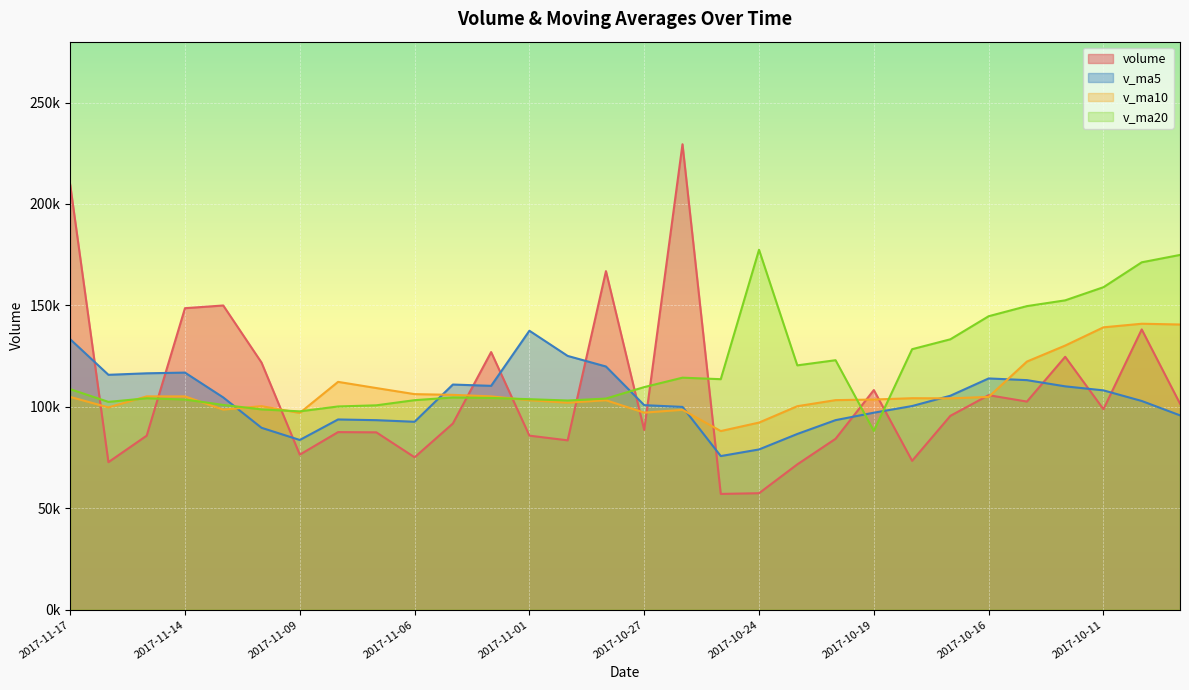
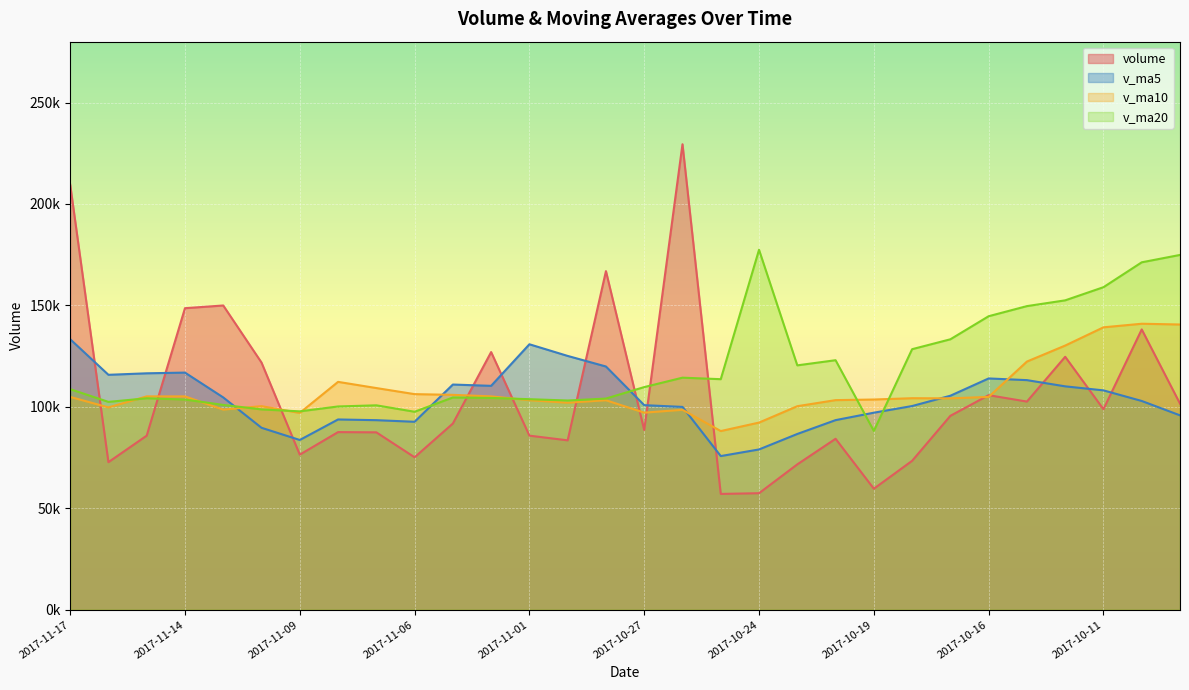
  {
    "volume": {
      "2017-11-17": 210000,
      "2017-11-14": 149000,
      "2017-11-09": 76000,
      "2017-11-06": 75000,
      "2017-11-01": 86000,
      "2017-10-27": 89000,
      "2017-10-24": 57000,
-     "2017-10-19": 108000,
+     "2017-10-19": 60000,
      "2017-10-11": 99000
    },
    "v_ma5": {
      "2017-11-17": 133000,
      "2017-11-14": 117000,
      "2017-11-09": 84000,
      "2017-11-06": 93000,
-     "2017-11-01": 138000,
+     "2017-11-01": 131000,
      "2017-10-27": 101000,
      "2017-10-24": 79000,
      "2017-10-19": 97000,
      "2017-10-16": 114000,
      "2017-10-11": 108000
    },
    "v_ma10": {
      "2017-11-17": 105000,
      "2017-11-14": 105000,
      "2017-11-06": 106000,
      "2017-10-27": 97000,
      "2017-10-24": 92000,
      "2017-10-19": 104000,
      "2017-10-11": 139000
    },
    "v_ma20": {
      "2017-11-17": 109000,
      "2017-11-14": 104000,
-     "2017-11-06": 103000,
+     "2017-11-06": 98000,
      "2017-10-27": 110000,
      "2017-10-24": 177000,
      "2017-10-19": 88000,
      "2017-10-16": 145000,
      "2017-10-11": 159000
    }
  }
